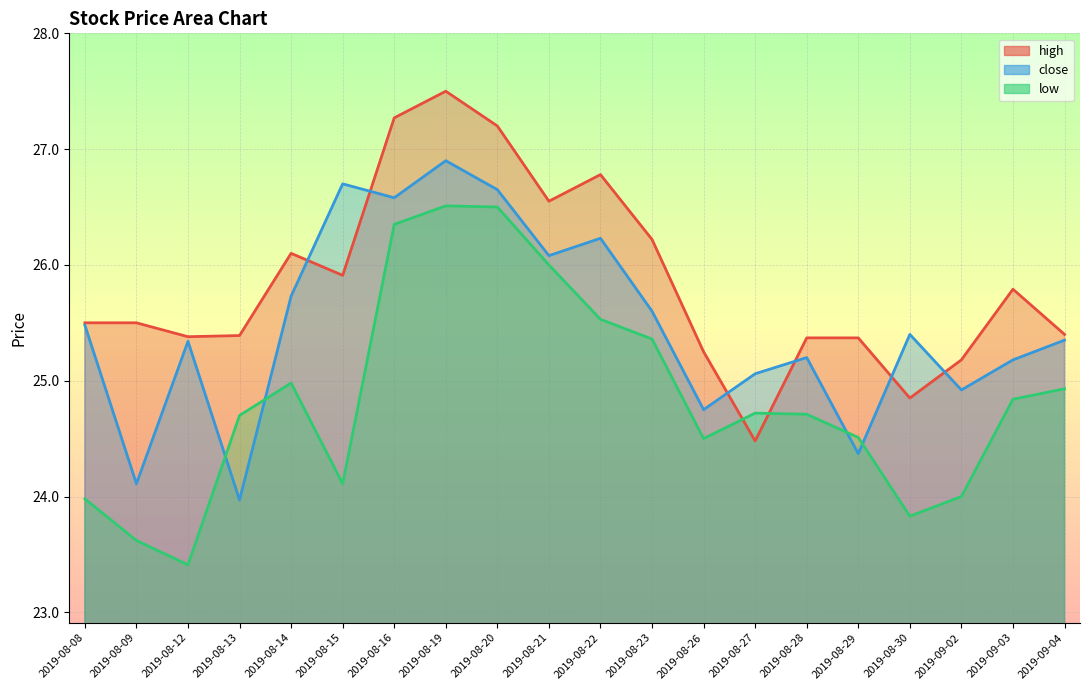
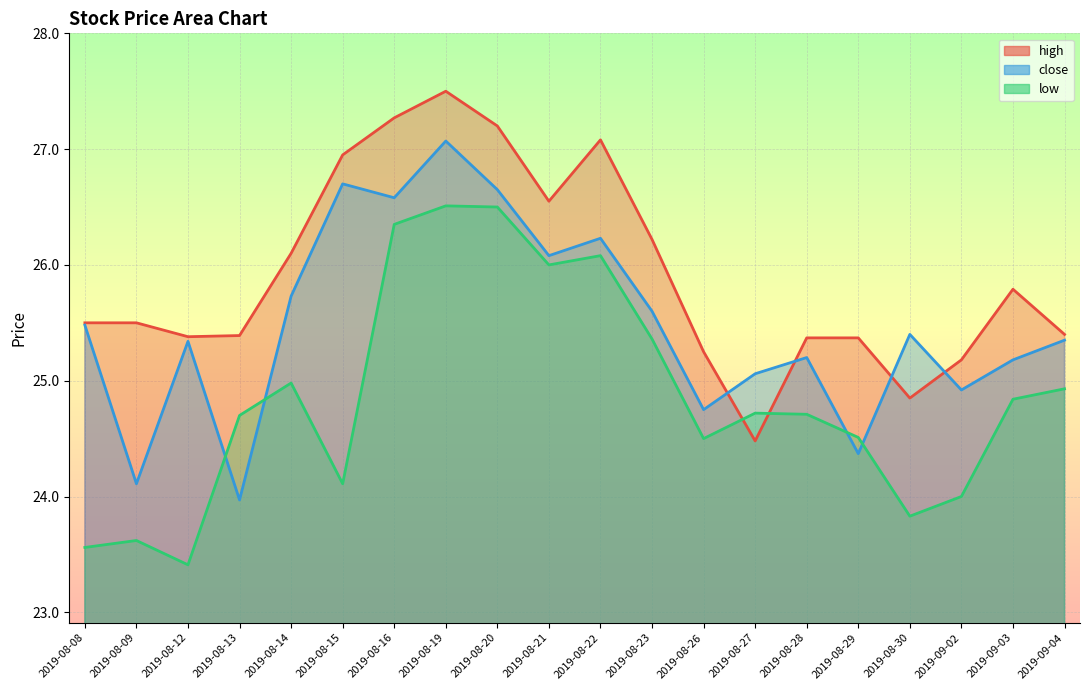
  {
    "high": {
      "2019-08-09": 25.50,
      "2019-08-12": 25.38,
      "2019-08-13": 25.39,
      "2019-08-14": 26.10,
-     "2019-08-15": 25.91,
+     "2019-08-15": 26.95,
      "2019-08-16": 27.27,
      "2019-08-19": 27.50,
      "2019-08-20": 27.20,
      "2019-08-21": 26.55,
-     "2019-08-22": 26.78,
+     "2019-08-22": 27.08,
      "2019-08-23": 26.22,
      "2019-08-26": 25.25,
      "2019-08-27": 24.48,
      "2019-08-28": 25.37,
      "2019-08-29": 25.37,
      "2019-08-30": 24.85,
      "2019-09-02": 25.18,
      "2019-09-03": 25.79,
      "2019-09-04": 25.40
    },
    "close": {
      "2019-08-09": 24.11,
      "2019-08-12": 25.34,
      "2019-08-13": 23.97,
      "2019-08-14": 25.73,
      "2019-08-15": 26.70,
      "2019-08-16": 26.58,
-     "2019-08-19": 26.90,
+     "2019-08-19": 27.07,
      "2019-08-20": 26.65,
      "2019-08-21": 26.08,
      "2019-08-22": 26.23,
      "2019-08-23": 25.60,
      "2019-08-26": 24.75,
      "2019-08-27": 25.06,
      "2019-08-28": 25.20,
      "2019-08-29": 24.37,
      "2019-08-30": 25.40,
      "2019-09-02": 24.92,
      "2019-09-03": 25.18,
      "2019-09-04": 25.35
    },
    "low": {
-     "2019-08-08": 23.98,
+     "2019-08-08": 23.56,
      "2019-08-09": 23.62,
      "2019-08-12": 23.41,
      "2019-08-13": 24.70,
      "2019-08-14": 24.98,
      "2019-08-15": 24.11,
      "2019-08-16": 26.35,
      "2019-08-19": 26.51,
      "2019-08-20": 26.50,
      "2019-08-21": 26.00,
-     "2019-08-22": 25.53,
+     "2019-08-22": 26.08,
      "2019-08-23": 25.36,
      "2019-08-26": 24.50,
      "2019-08-27": 24.72,
      "2019-08-28": 24.71,
      "2019-08-29": 24.51,
      "2019-08-30": 23.83,
      "2019-09-02": 24.00,
      "2019-09-03": 24.84,
      "2019-09-04": 24.93
    }
  }
